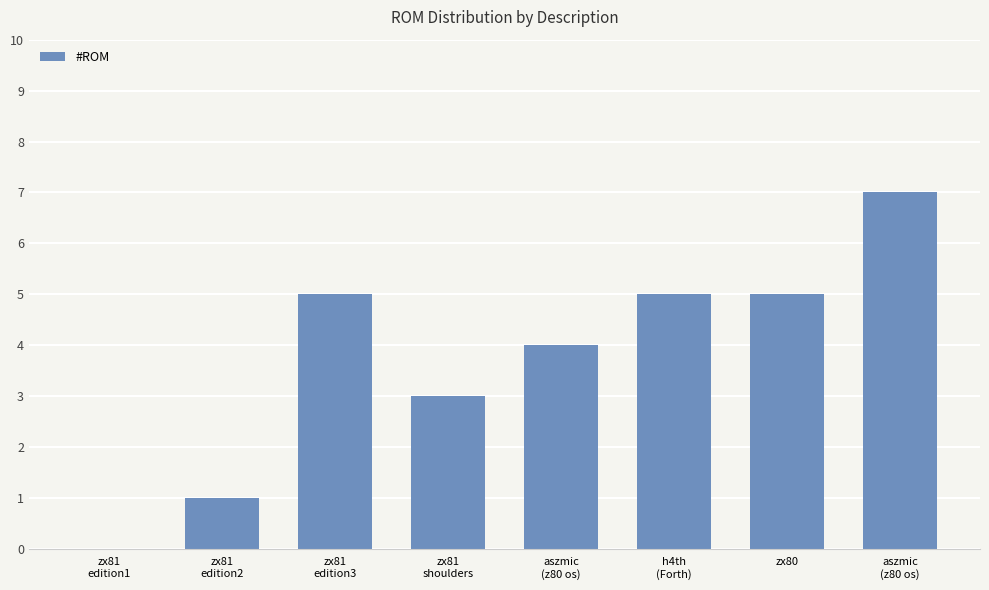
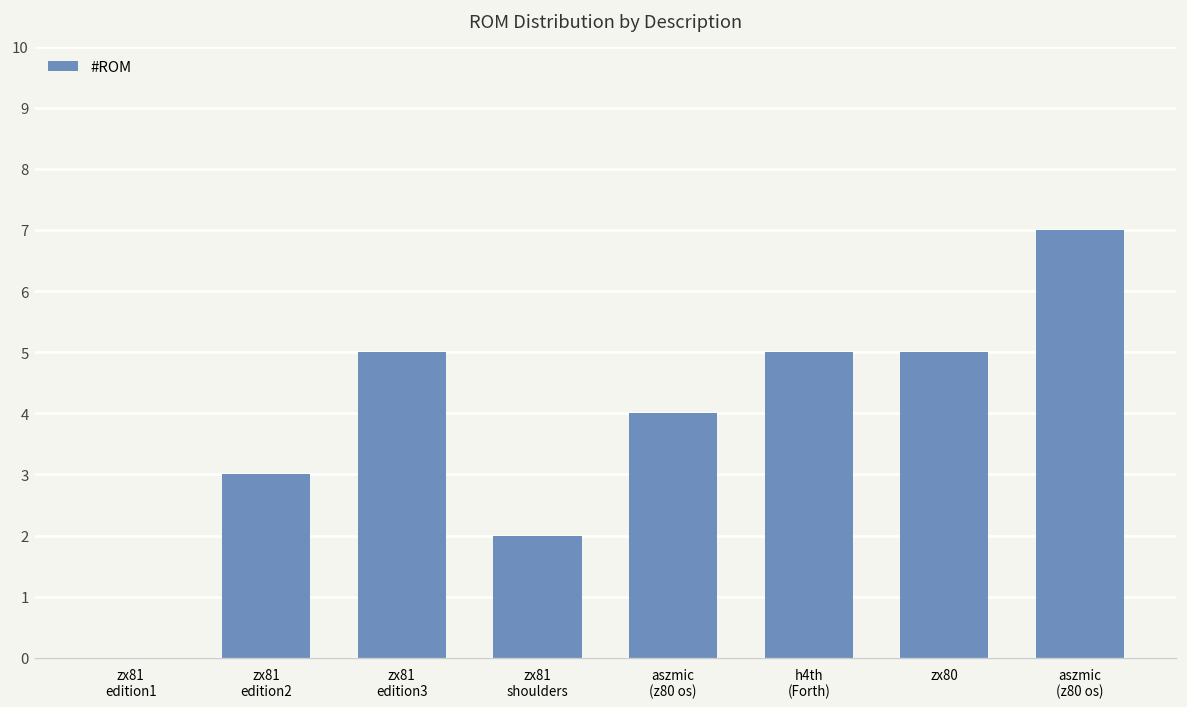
  {
    "zx81 edition1": 0,
-   "zx81 edition2": 1,
+   "zx81 edition2": 3,
    "zx81 edition3": 5,
-   "zx81 shoulders": 3,
+   "zx81 shoulders": 2,
    "h4th (Forth)": 5,
    "zx80": 5
  }
